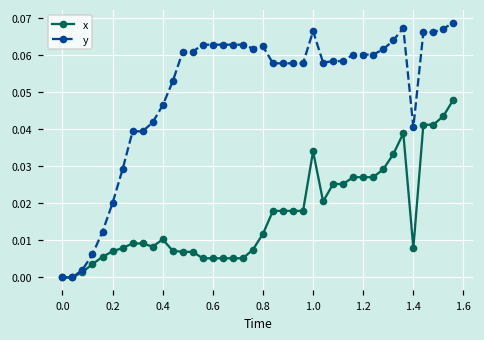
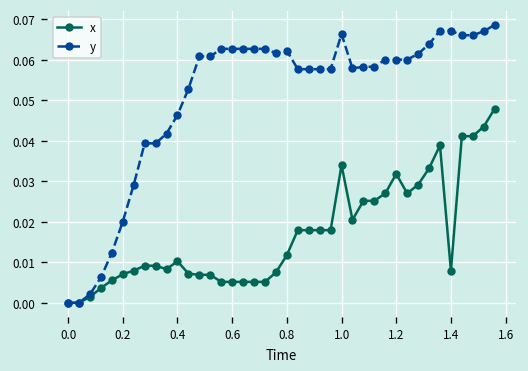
  {
    "x": {
      "0.2": 0.007,
      "0.4": 0.010,
      "0.6": 0.005,
      "0.8": 0.012,
      "1.0": 0.034,
-     "1.2": 0.027,
+     "1.2": 0.032,
      "1.4": 0.008
    },
    "y": {
      "0.2": 0.020,
      "0.4": 0.046,
      "0.6": 0.063,
      "0.8": 0.062,
      "1.0": 0.066,
      "1.2": 0.060,
-     "1.4": 0.040
+     "1.4": 0.067
    }
  }
